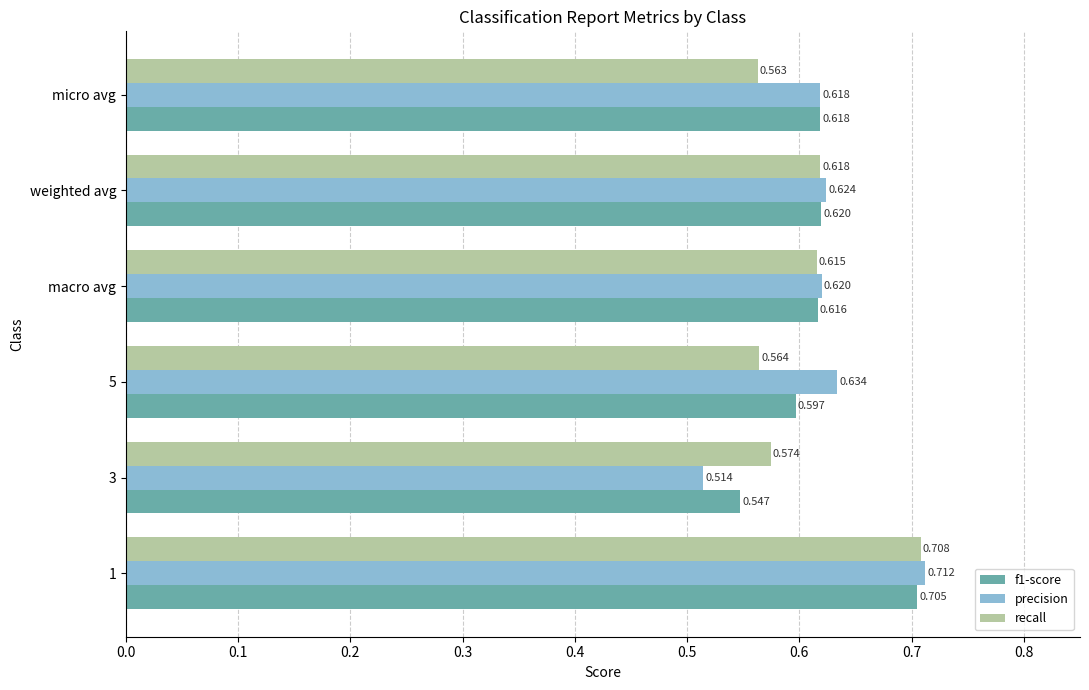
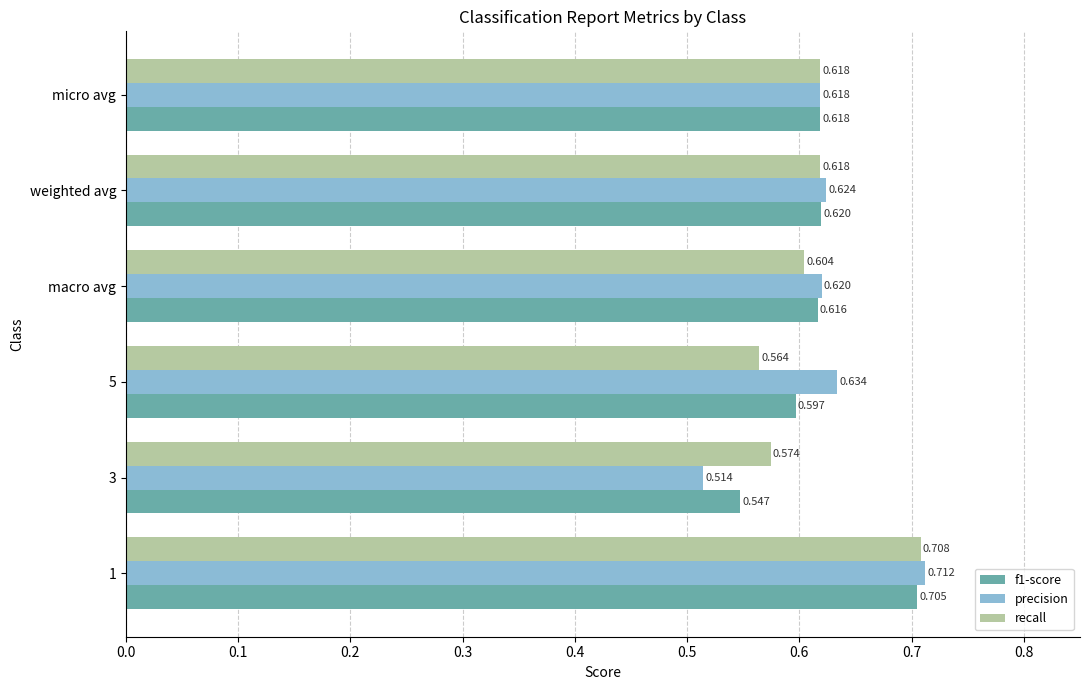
  {
    "recall": {
-     "micro avg": 0.563,
+     "micro avg": 0.618,
      "weighted avg": 0.618,
-     "macro avg": 0.615,
+     "macro avg": 0.604,
      "5": 0.564,
      "3": 0.574,
      "1": 0.708
    }
  }
